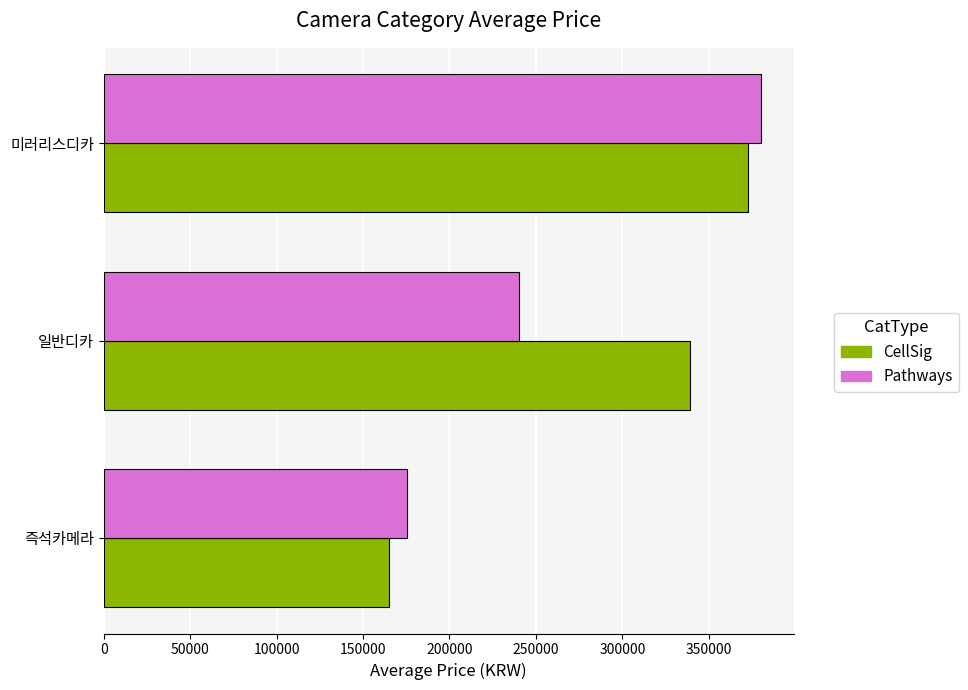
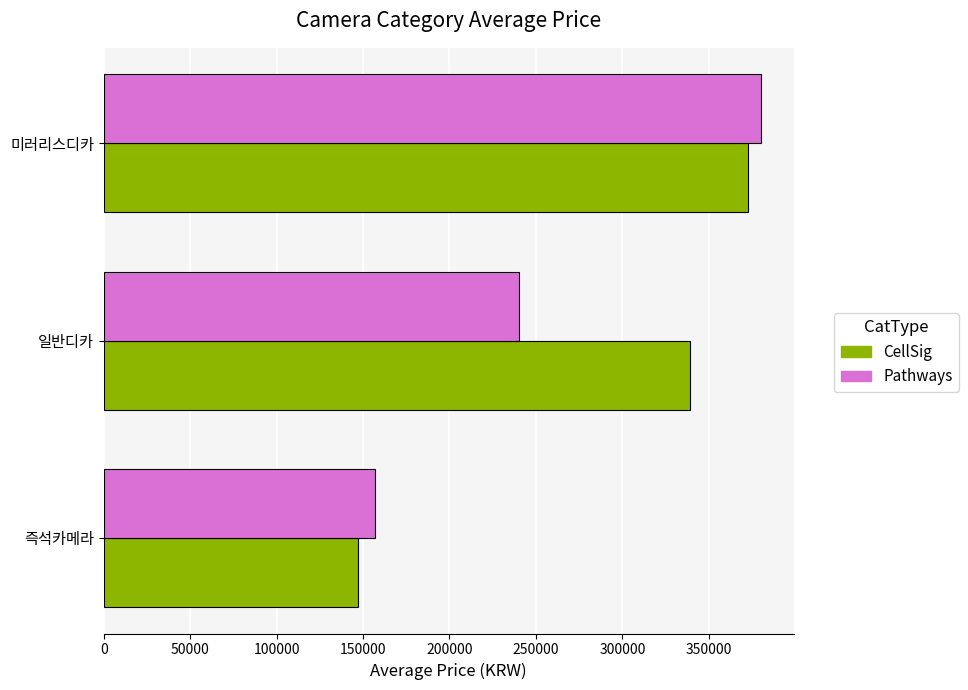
  {
    "CellSig": {
      "미러리스디카": 373000,
      "일반디카": 339000,
-     "즉석카메라": 165000
+     "즉석카메라": 147000
    },
    "Pathways": {
      "미러리스디카": 380000,
      "일반디카": 240000,
-     "즉석카메라": 175000
+     "즉석카메라": 157000
    }
  }
